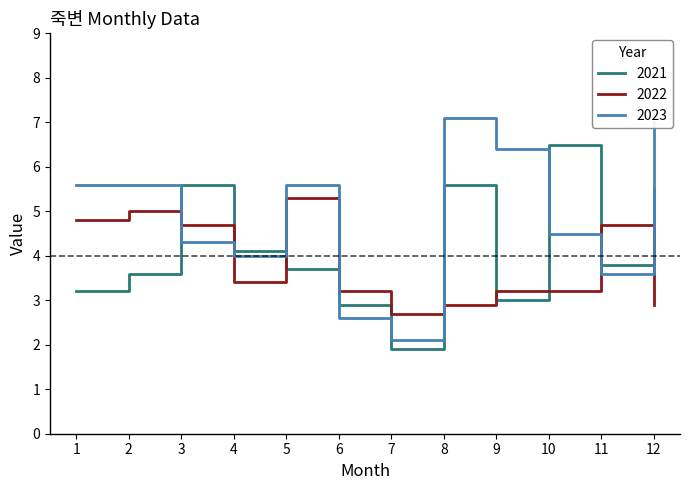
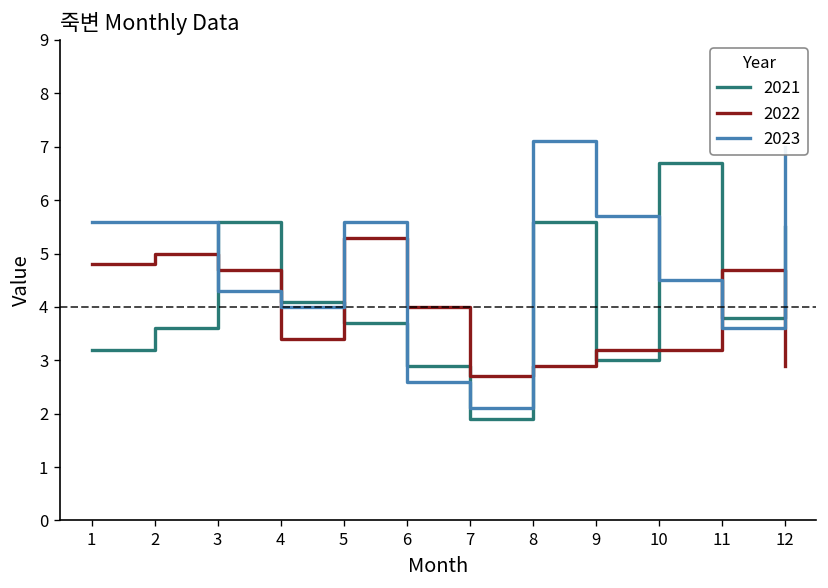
  {
    "2021": {
      "1": 3.2,
      "2": 3.6,
      "3": 5.6,
      "4": 4.1,
      "5": 3.7,
      "6": 2.9,
      "7": 1.9,
      "8": 5.6,
      "9": 3.0,
-     "10": 6.5,
+     "10": 6.7,
      "11": 3.8,
      "12": 5.5
    },
    "2022": {
      "1": 4.8,
      "2": 5.0,
      "3": 4.7,
      "4": 3.4,
      "5": 5.3,
-     "6": 3.2,
+     "6": 4.0,
      "7": 2.7,
      "8": 2.9,
      "9": 3.2,
      "10": 3.2,
      "11": 4.7,
      "12": 2.9
    },
    "2023": {
      "1": 5.6,
      "2": 5.6,
      "3": 4.3,
      "4": 4.0,
      "5": 5.6,
      "6": 2.6,
      "7": 2.1,
      "8": 7.1,
-     "9": 6.4,
+     "9": 5.7,
      "10": 4.5,
      "11": 3.6
    }
  }
